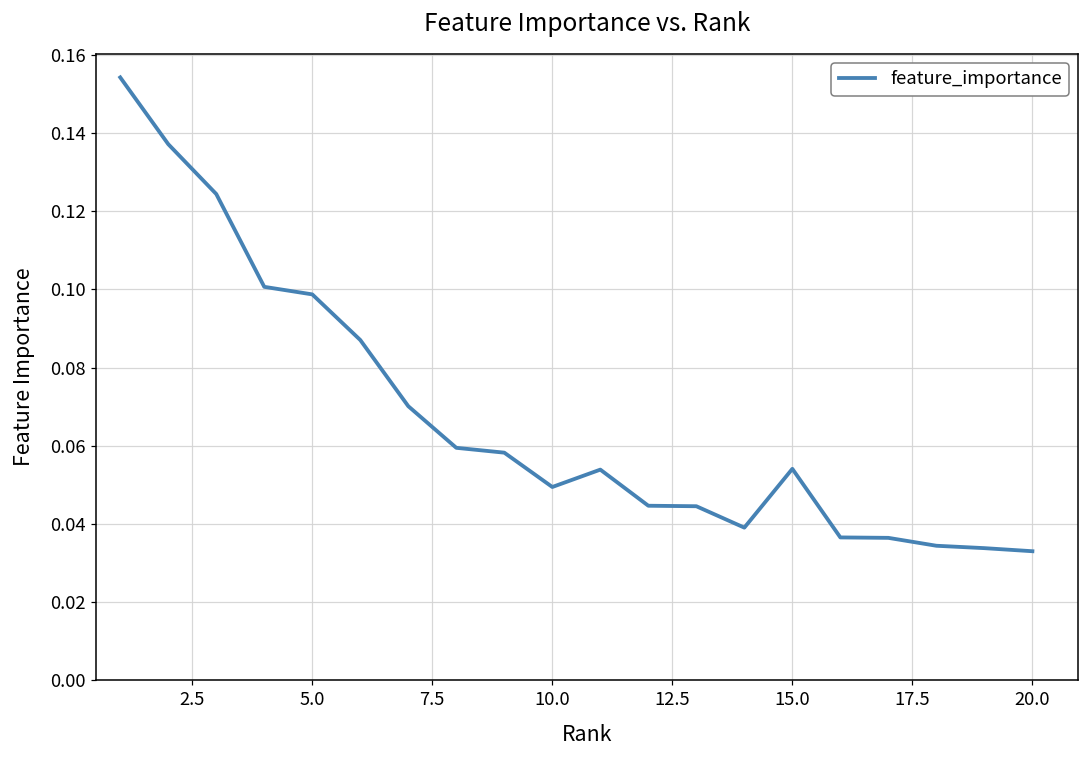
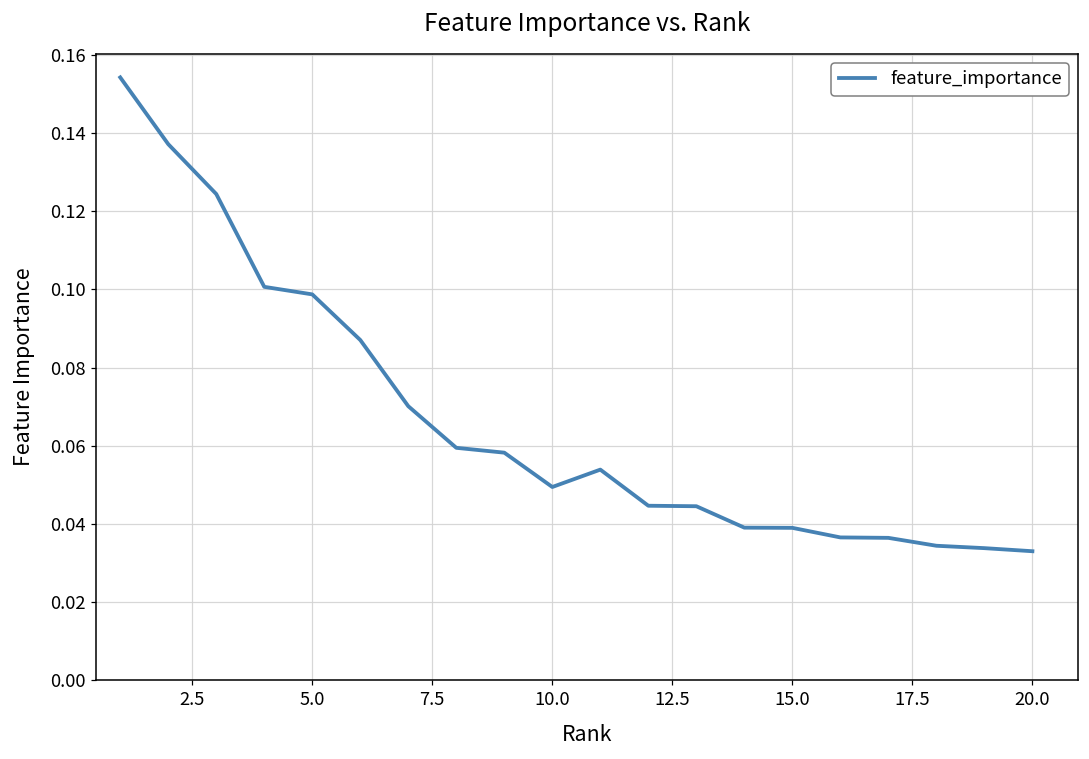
  {
    "5.0": 0.099,
    "10.0": 0.049,
-   "15.0": 0.054,
+   "15.0": 0.039,
    "20.0": 0.033
  }
